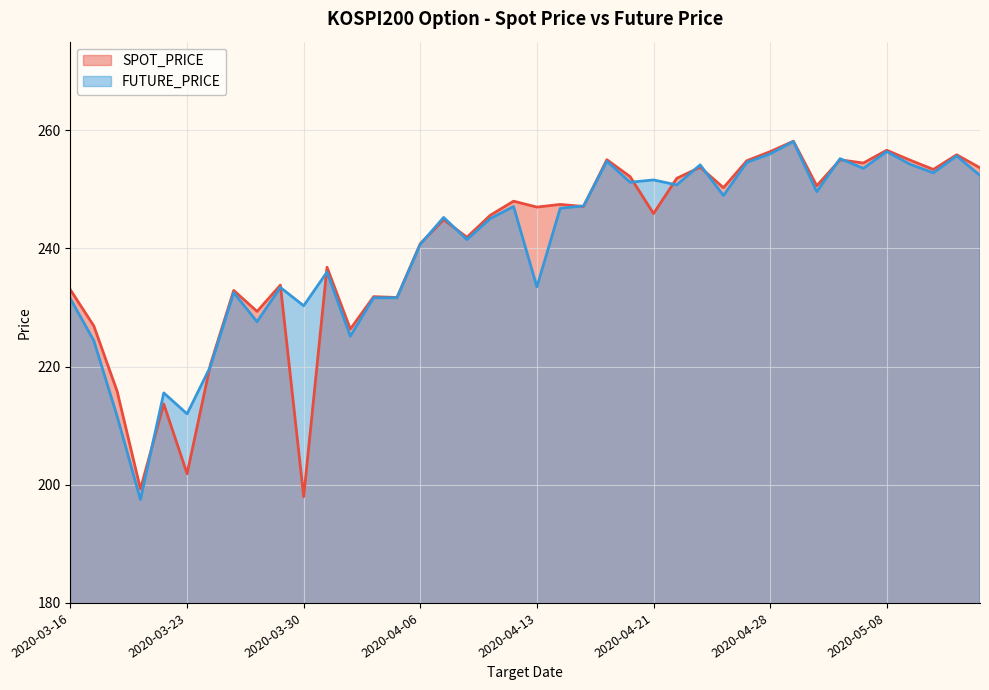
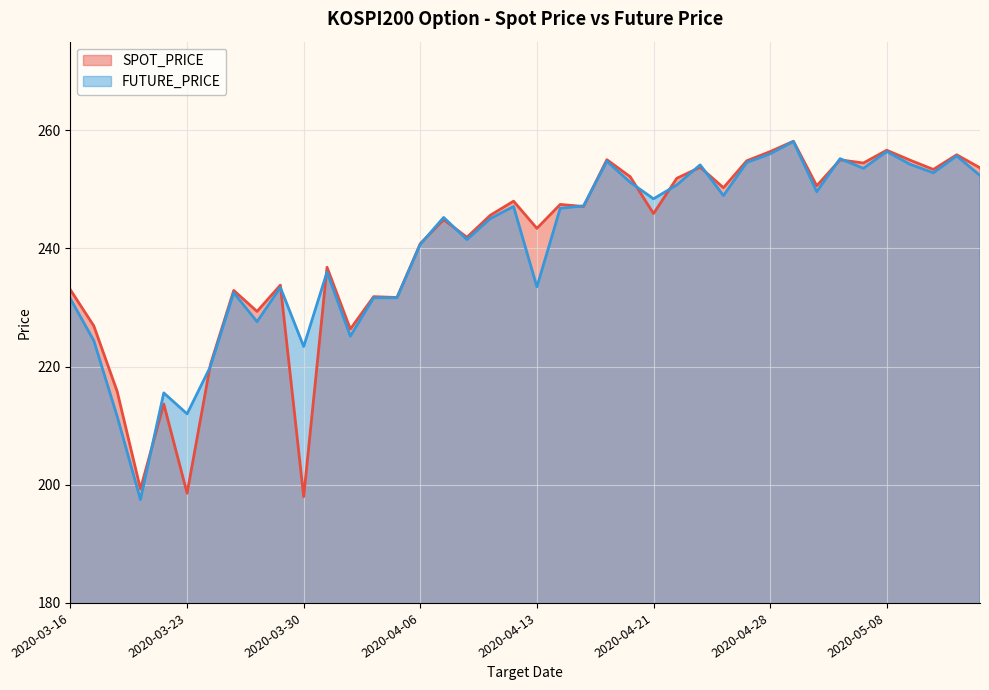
  {
    "SPOT_PRICE": {
      "2020-03-16": 233,
-     "2020-03-23": 202,
+     "2020-03-23": 199,
      "2020-03-30": 198,
-     "2020-04-13": 247,
+     "2020-04-13": 243,
      "2020-04-21": 246
    },
    "FUTURE_PRICE": {
      "2020-03-16": 231,
      "2020-03-23": 212,
-     "2020-03-30": 230,
+     "2020-03-30": 223,
      "2020-04-13": 234,
-     "2020-04-21": 252
+     "2020-04-21": 248
    }
  }
